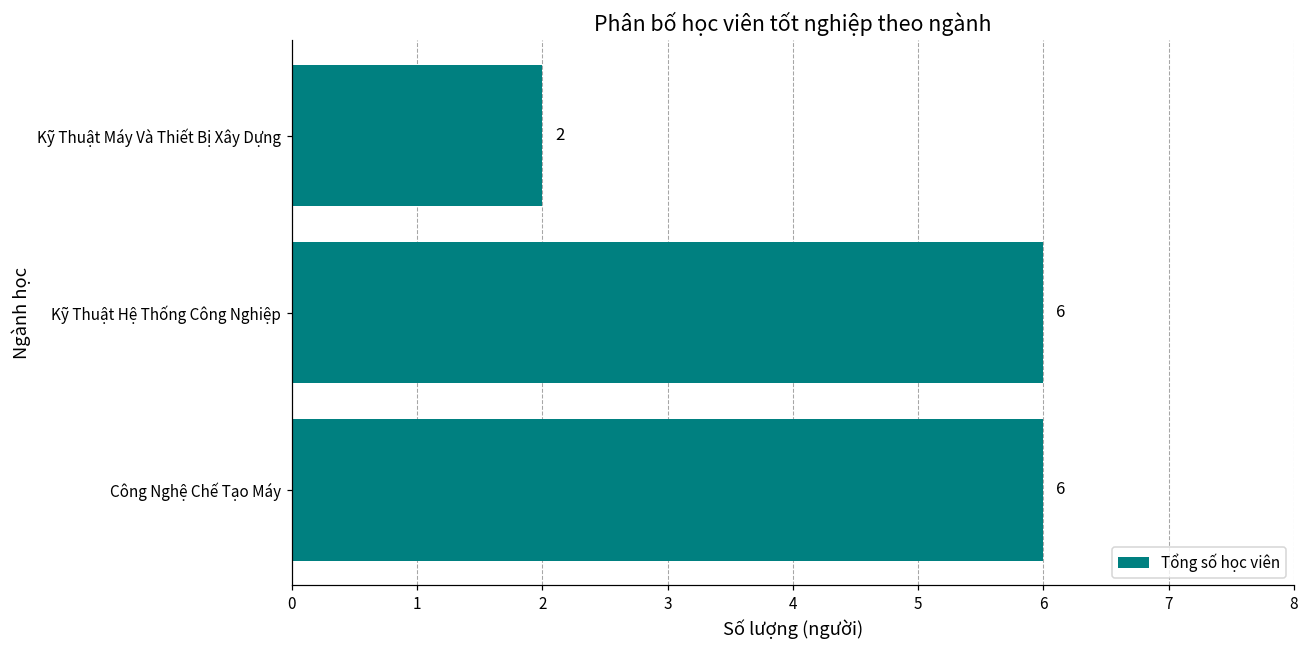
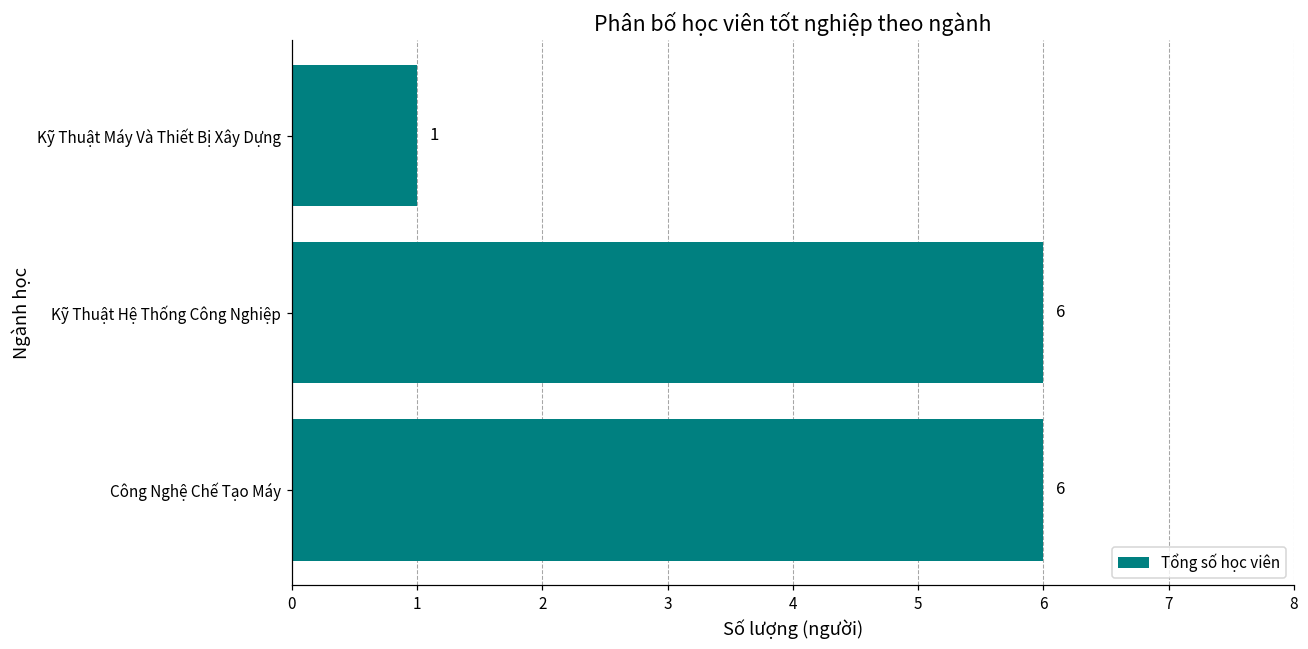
  {
-   "Kỹ Thuật Máy Và Thiết Bị Xây Dựng": 2,
+   "Kỹ Thuật Máy Và Thiết Bị Xây Dựng": 1,
    "Kỹ Thuật Hệ Thống Công Nghiệp": 6,
    "Công Nghệ Chế Tạo Máy": 6
  }
